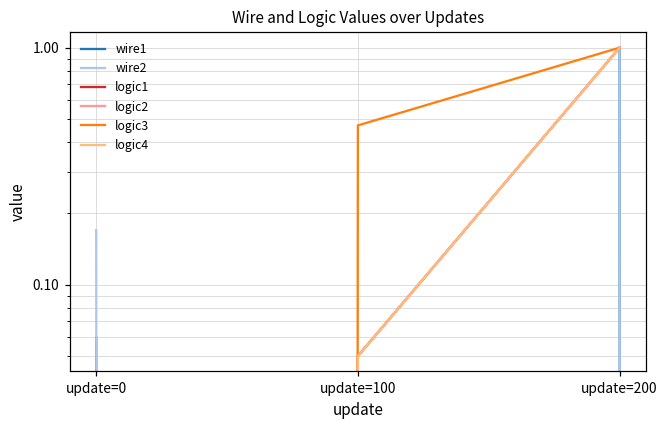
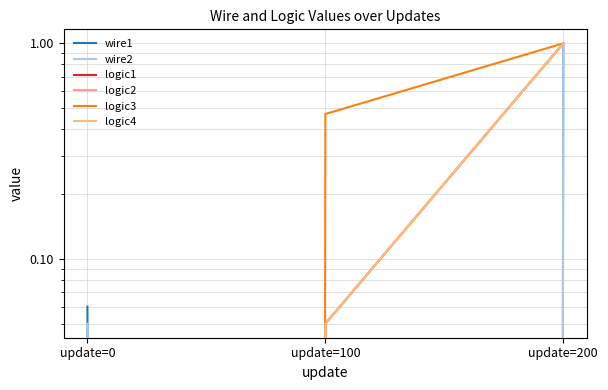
  {
    "wire1": {
      "update=0": 0.06
    },
    "wire2": {
-     "update=0": 0.17
+     "update=0": 0.05
    },
    "logic4": {
      "update=100": 0.05
    },
    "logic3": {
      "update=100": 0.47
    }
  }
